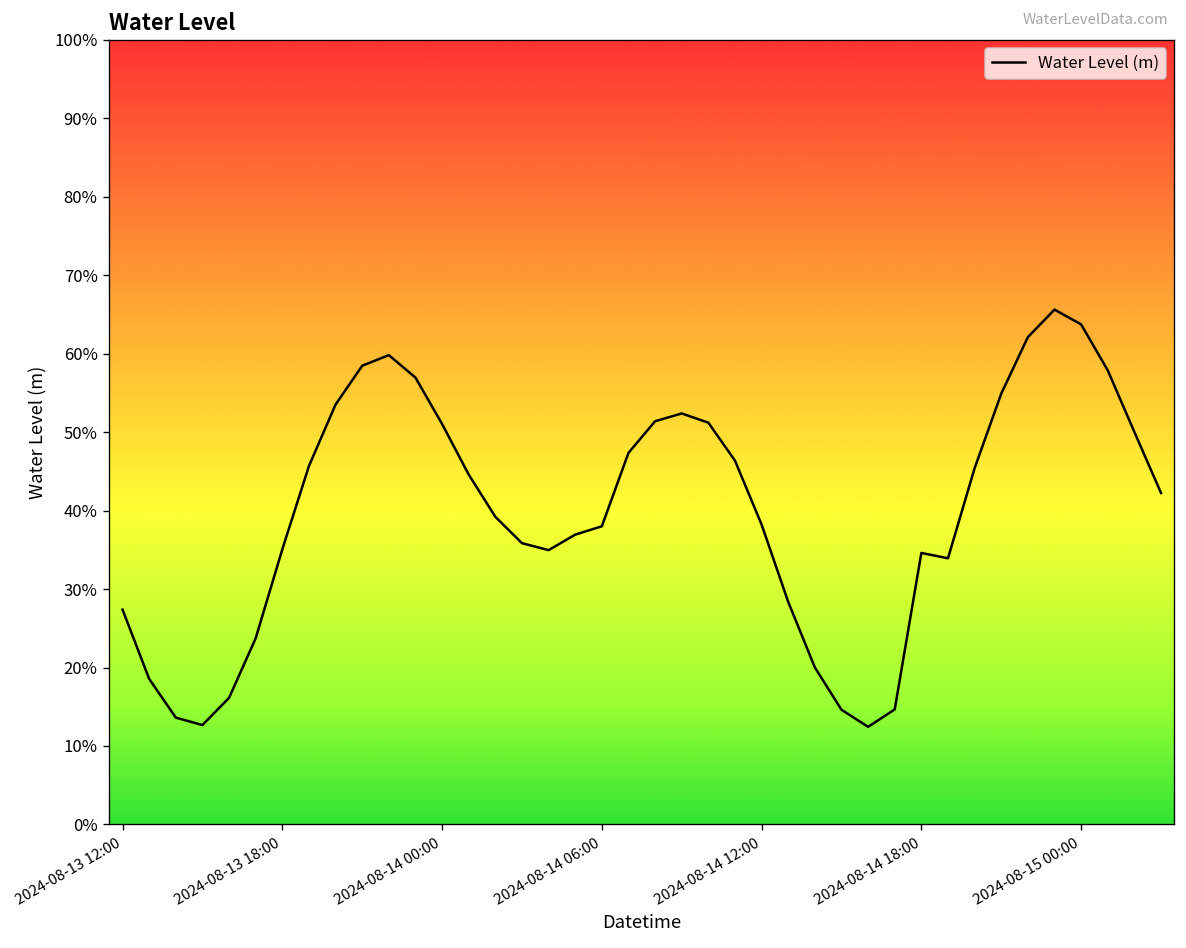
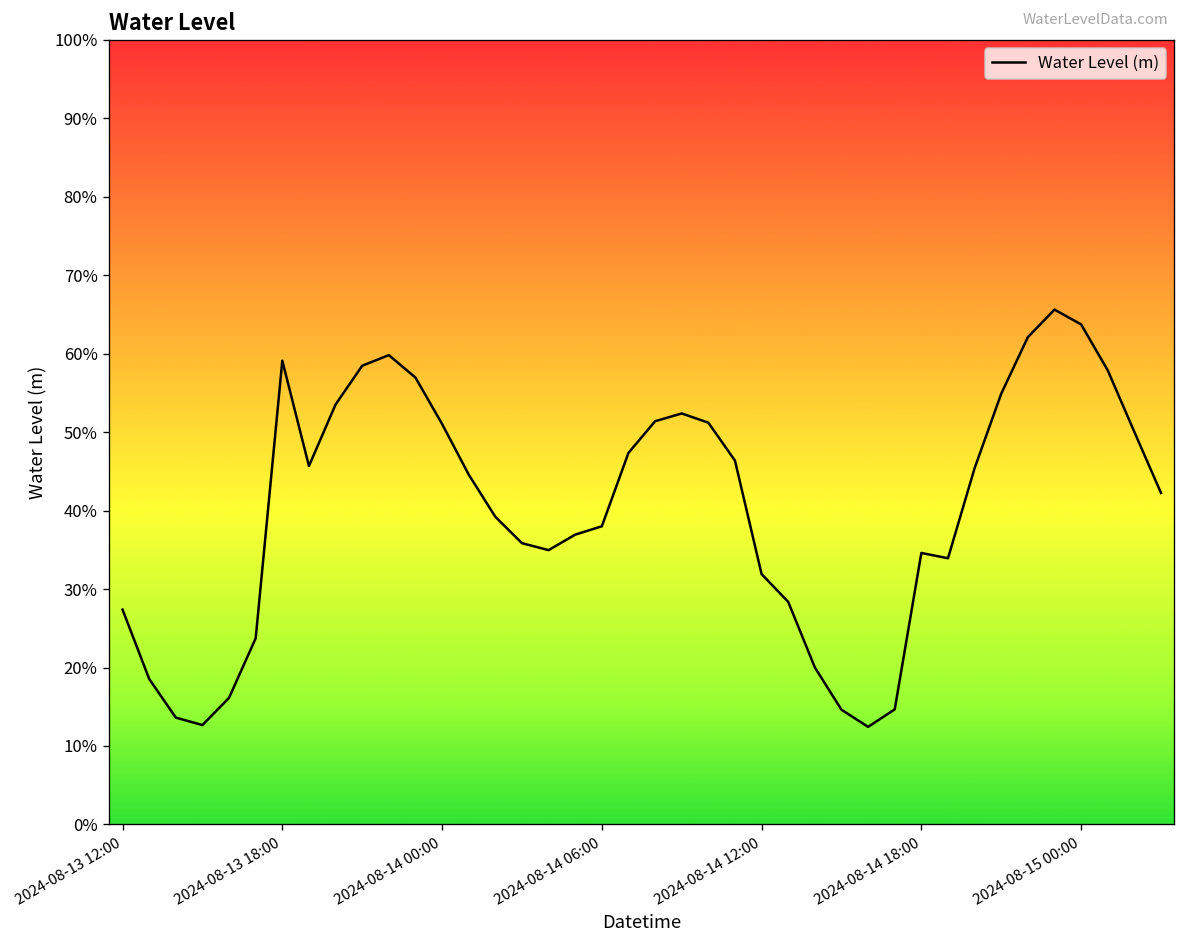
  {
    "2024-08-13 12:00": "27%",
-   "2024-08-13 18:00": "35%",
+   "2024-08-13 18:00": "59%",
    "2024-08-14 00:00": "51%",
    "2024-08-14 06:00": "38%",
-   "2024-08-14 12:00": "38%",
+   "2024-08-14 12:00": "32%",
    "2024-08-14 18:00": "35%",
    "2024-08-15 00:00": "64%"
  }
